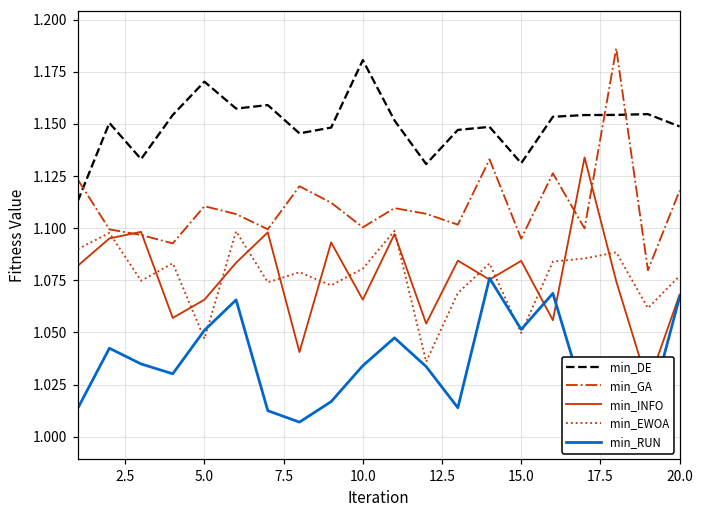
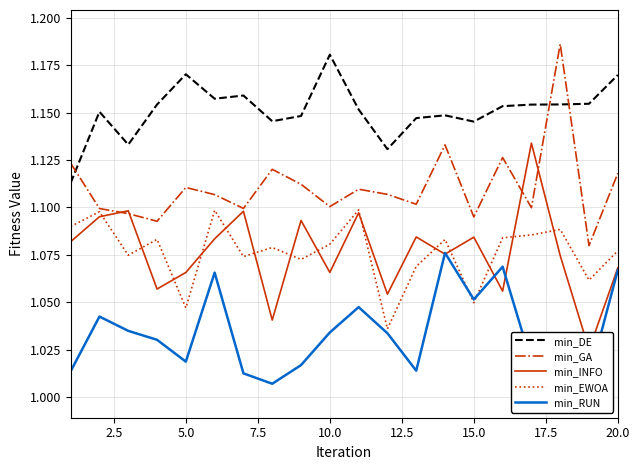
  {
    "min_DE": {
      "5.0": 1.170,
      "10.0": 1.181,
-     "15.0": 1.131,
-     "20.0": 1.149
+     "15.0": 1.145,
+     "20.0": 1.170
    },
    "min_RUN": {
-     "5.0": 1.051,
+     "5.0": 1.019,
      "10.0": 1.034,
      "15.0": 1.051
    }
  }
